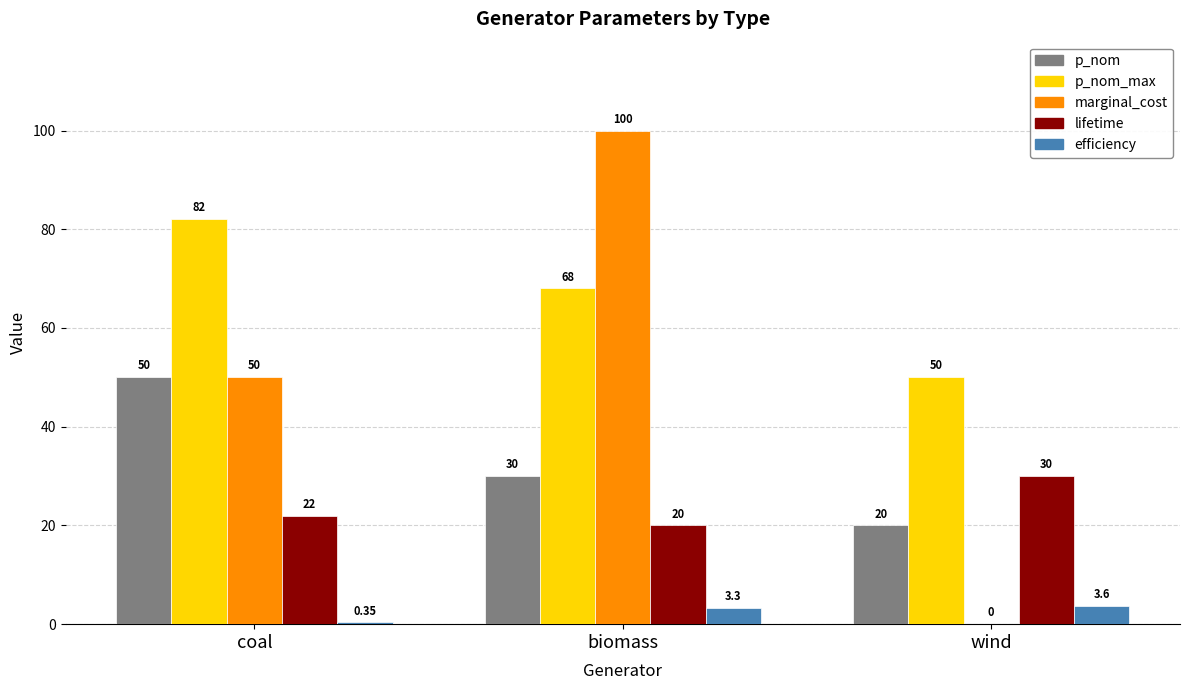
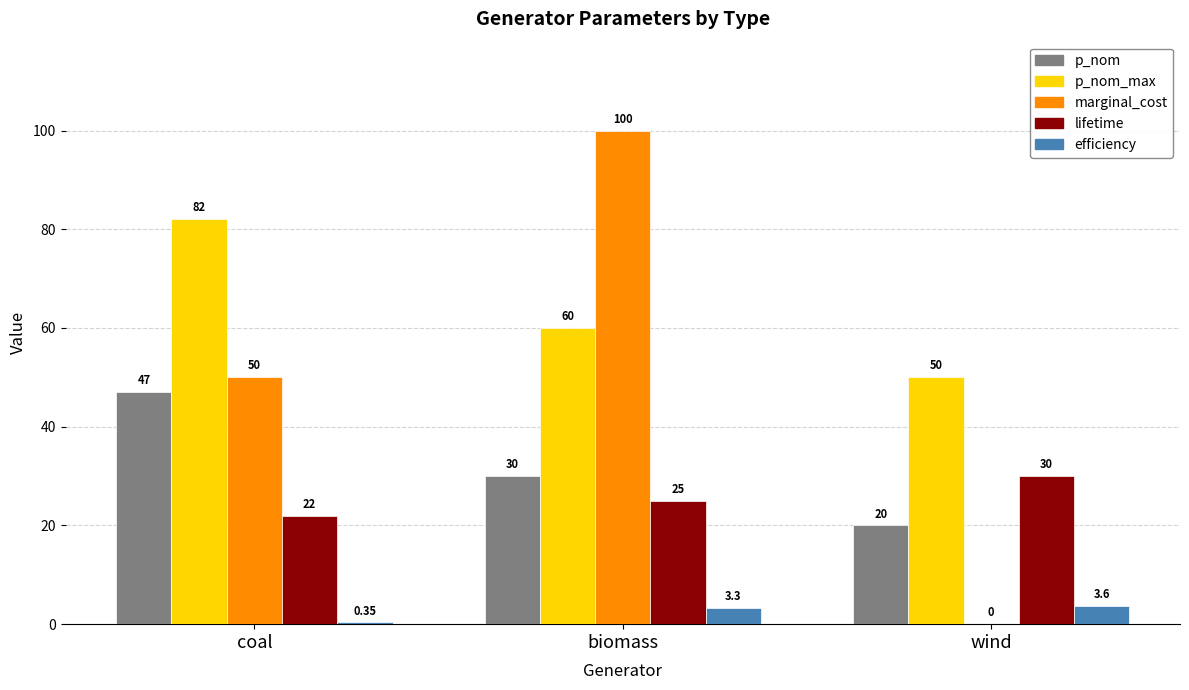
  {
    "p_nom": {
-     "coal": 50,
+     "coal": 47,
      "biomass": 30,
      "wind": 20
    },
    "p_nom_max": {
      "coal": 82,
-     "biomass": 68,
+     "biomass": 60,
      "wind": 50
    },
    "marginal_cost": {
      "coal": 50,
      "biomass": 100,
      "wind": 0
    },
    "lifetime": {
      "coal": 22,
-     "biomass": 20,
+     "biomass": 25,
      "wind": 30
    },
    "efficiency": {
      "coal": 0.35,
      "biomass": 3.3,
      "wind": 3.6
    }
  }
